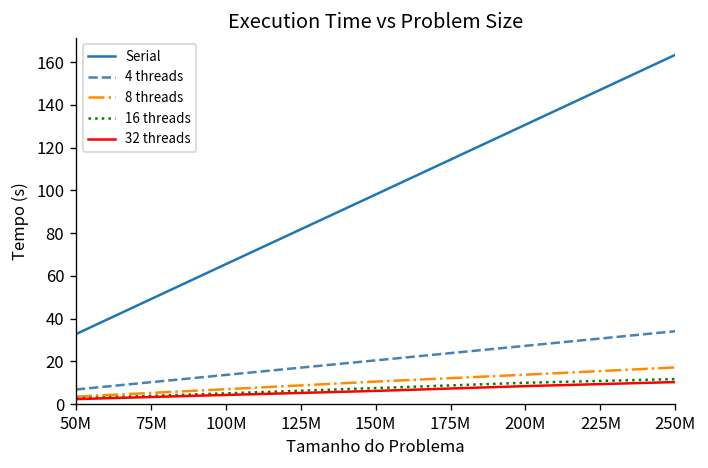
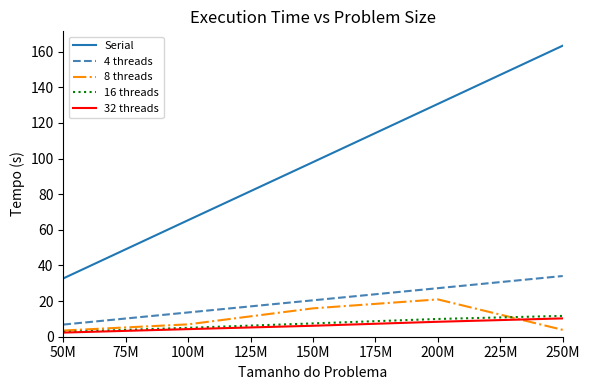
  {
    "8 threads": {
      "100M": 7,
-     "150M": 11,
-     "200M": 14,
-     "250M": 17
+     "150M": 16,
+     "200M": 21,
+     "250M": 4
    },
    "16 threads": {
      "200M": 10
    },
    "32 threads": {
      "200M": 8
    }
  }
